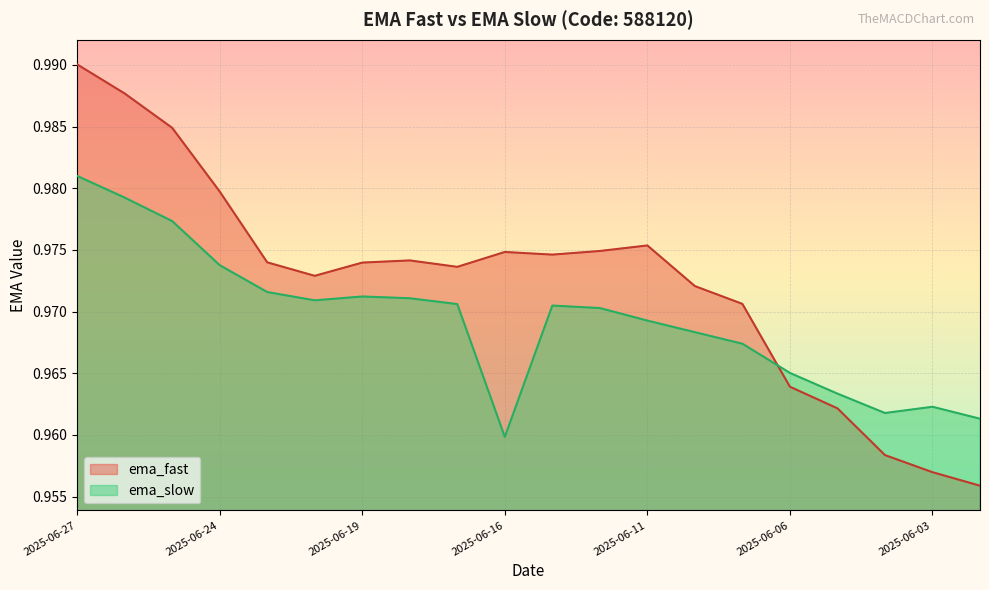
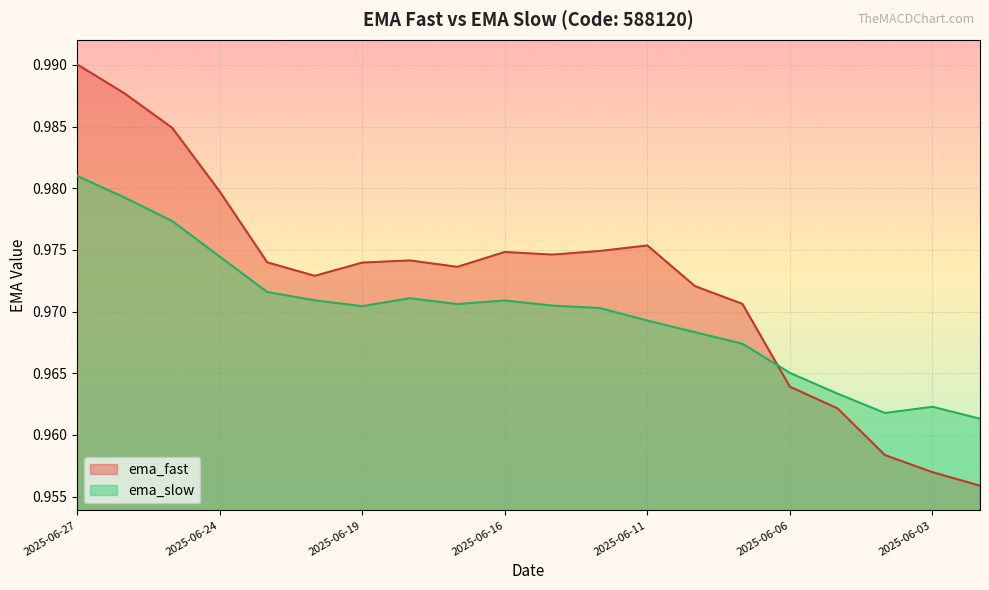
  {
    "ema_fast": {
      "2025-06-27": 0.9900,
      "2025-06-24": 0.9797,
      "2025-06-19": 0.9740,
      "2025-06-16": 0.9748,
      "2025-06-11": 0.9754,
      "2025-06-06": 0.9639,
      "2025-06-03": 0.9570
    },
    "ema_slow": {
      "2025-06-27": 0.9810,
-     "2025-06-24": 0.9738,
-     "2025-06-19": 0.9712,
-     "2025-06-16": 0.9598,
+     "2025-06-24": 0.9745,
+     "2025-06-19": 0.9704,
+     "2025-06-16": 0.9709,
      "2025-06-11": 0.9693,
      "2025-06-06": 0.9650,
      "2025-06-03": 0.9623
    }
  }
